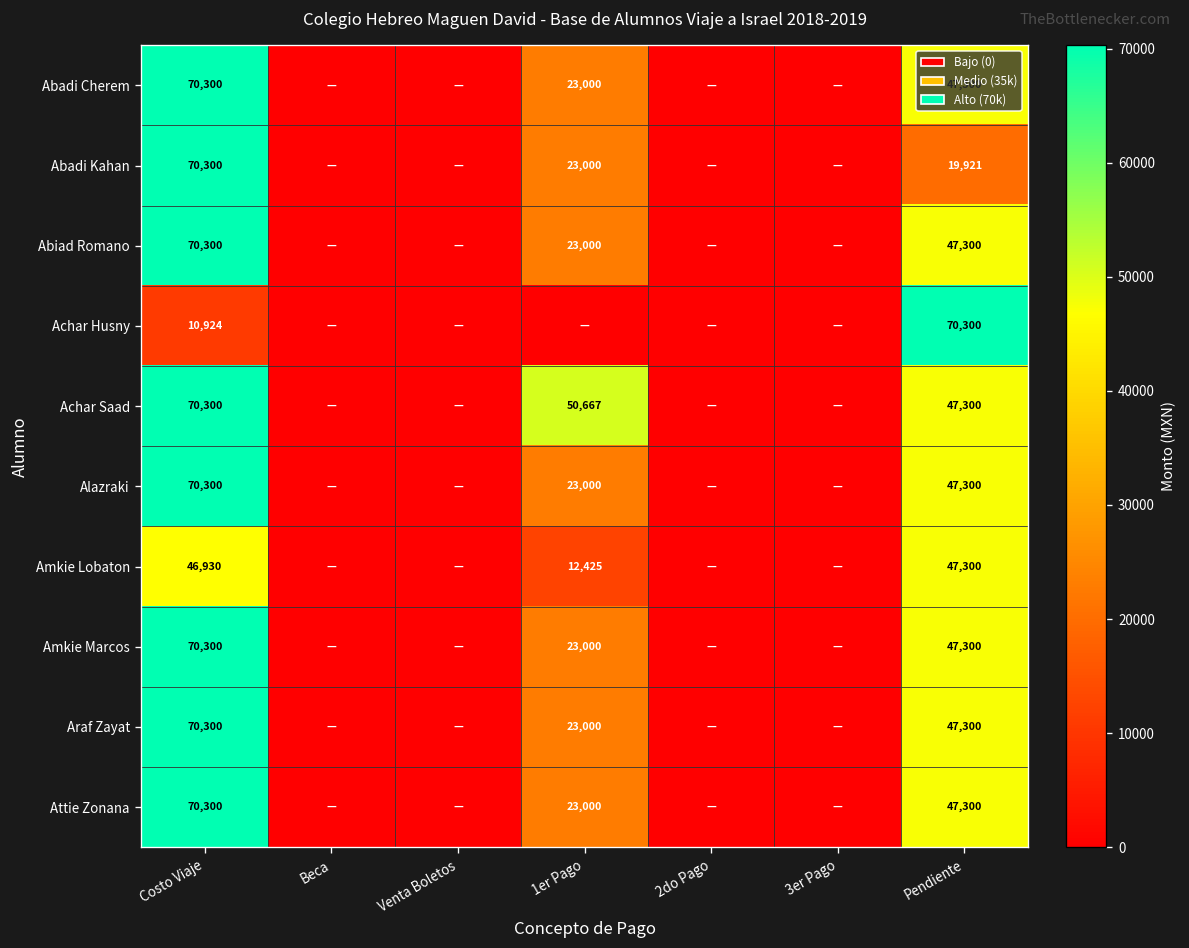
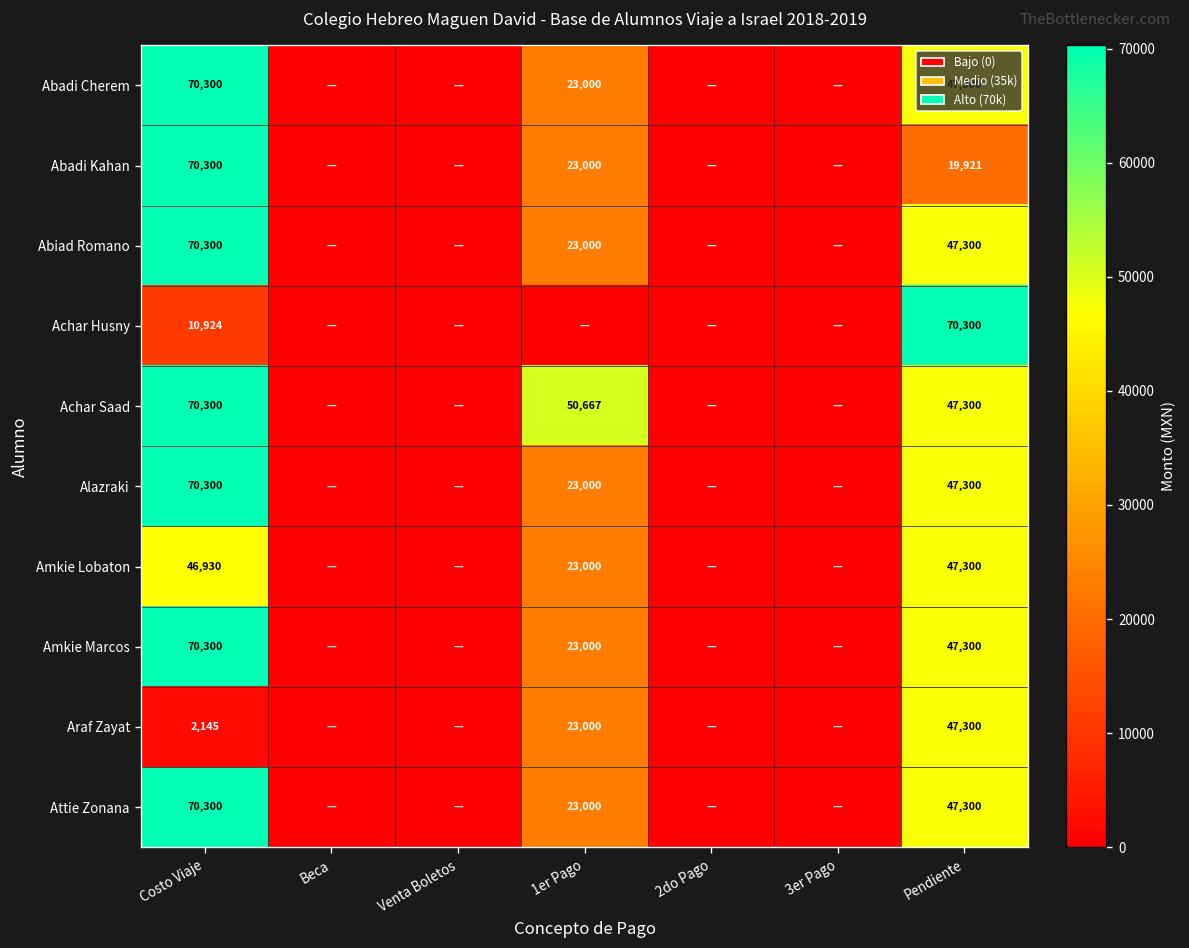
  {
    "Abadi Cherem": {
      "Costo Viaje": "70,300",
      "1er Pago": "23,000"
    },
    "Abadi Kahan": {
      "Costo Viaje": "70,300",
      "1er Pago": "23,000",
      "Pendiente": "19,921"
    },
    "Abiad Romano": {
      "Costo Viaje": "70,300",
      "1er Pago": "23,000",
      "Pendiente": "47,300"
    },
    "Achar Husny": {
      "Costo Viaje": "10,924",
      "Pendiente": "70,300"
    },
    "Achar Saad": {
      "Costo Viaje": "70,300",
      "1er Pago": "50,667",
      "Pendiente": "47,300"
    },
    "Alazraki": {
      "Costo Viaje": "70,300",
      "1er Pago": "23,000",
      "Pendiente": "47,300"
    },
    "Amkie Lobaton": {
      "Costo Viaje": "46,930",
-     "1er Pago": "12,425",
+     "1er Pago": "23,000",
      "Pendiente": "47,300"
    },
    "Amkie Marcos": {
      "Costo Viaje": "70,300",
      "1er Pago": "23,000",
      "Pendiente": "47,300"
    },
    "Araf Zayat": {
-     "Costo Viaje": "70,300",
+     "Costo Viaje": "2,145",
      "1er Pago": "23,000",
      "Pendiente": "47,300"
    },
    "Attie Zonana": {
      "Costo Viaje": "70,300",
      "1er Pago": "23,000",
      "Pendiente": "47,300"
    }
  }
